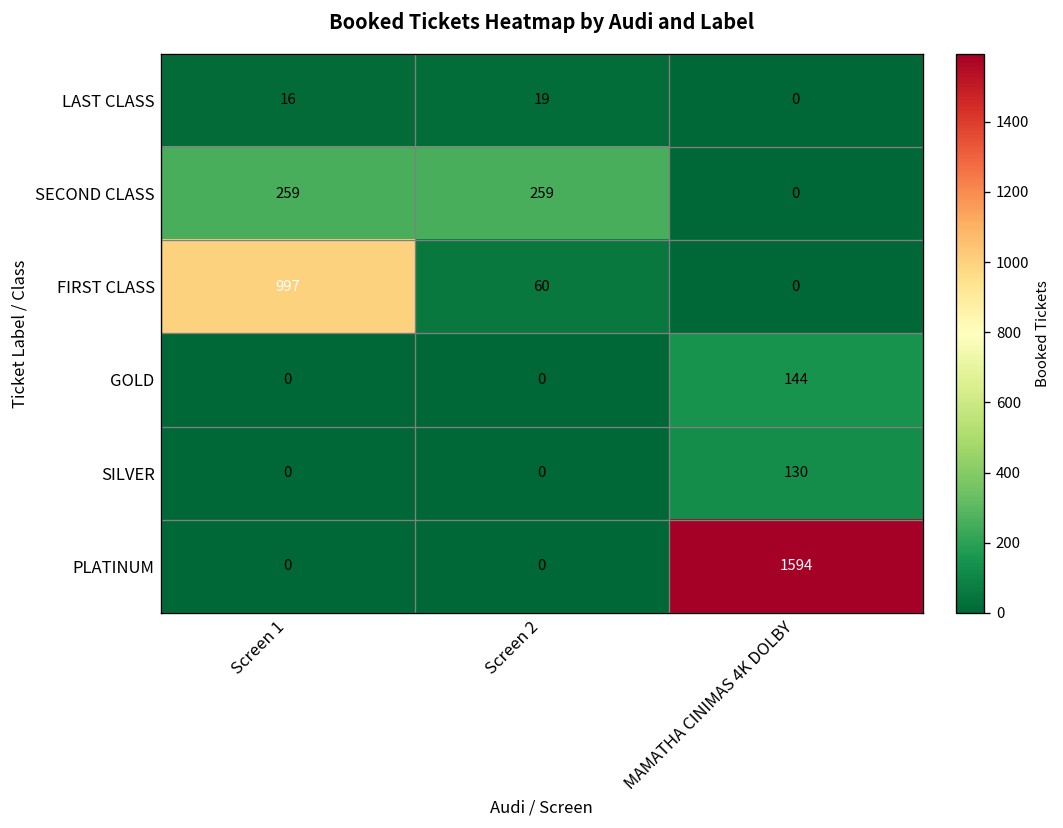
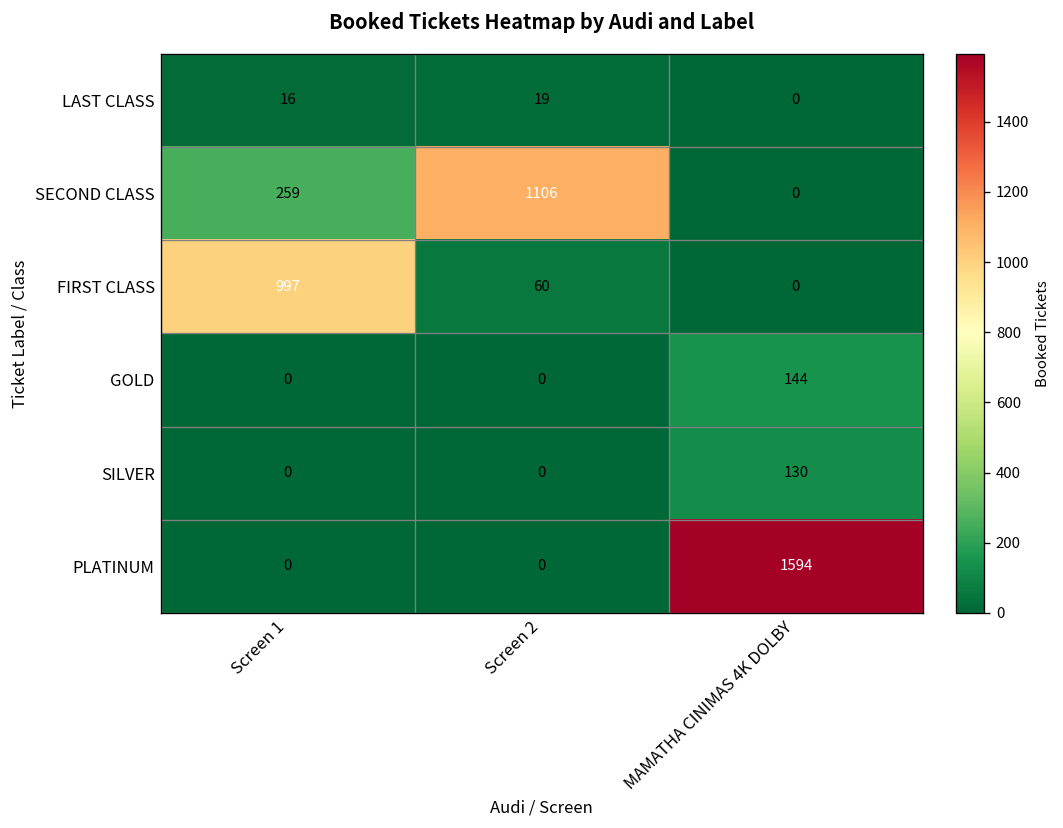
  {
    "LAST CLASS": {
      "Screen 1": 16,
      "Screen 2": 19,
      "MAMATHA CINIMAS 4K DOLBY": 0
    },
    "SECOND CLASS": {
      "Screen 1": 259,
-     "Screen 2": 259,
+     "Screen 2": 1106,
      "MAMATHA CINIMAS 4K DOLBY": 0
    },
    "FIRST CLASS": {
      "Screen 1": 997,
      "Screen 2": 60,
      "MAMATHA CINIMAS 4K DOLBY": 0
    },
    "GOLD": {
      "Screen 1": 0,
      "Screen 2": 0,
      "MAMATHA CINIMAS 4K DOLBY": 144
    },
    "SILVER": {
      "Screen 1": 0,
      "Screen 2": 0,
      "MAMATHA CINIMAS 4K DOLBY": 130
    },
    "PLATINUM": {
      "Screen 1": 0,
      "Screen 2": 0,
      "MAMATHA CINIMAS 4K DOLBY": 1594
    }
  }
